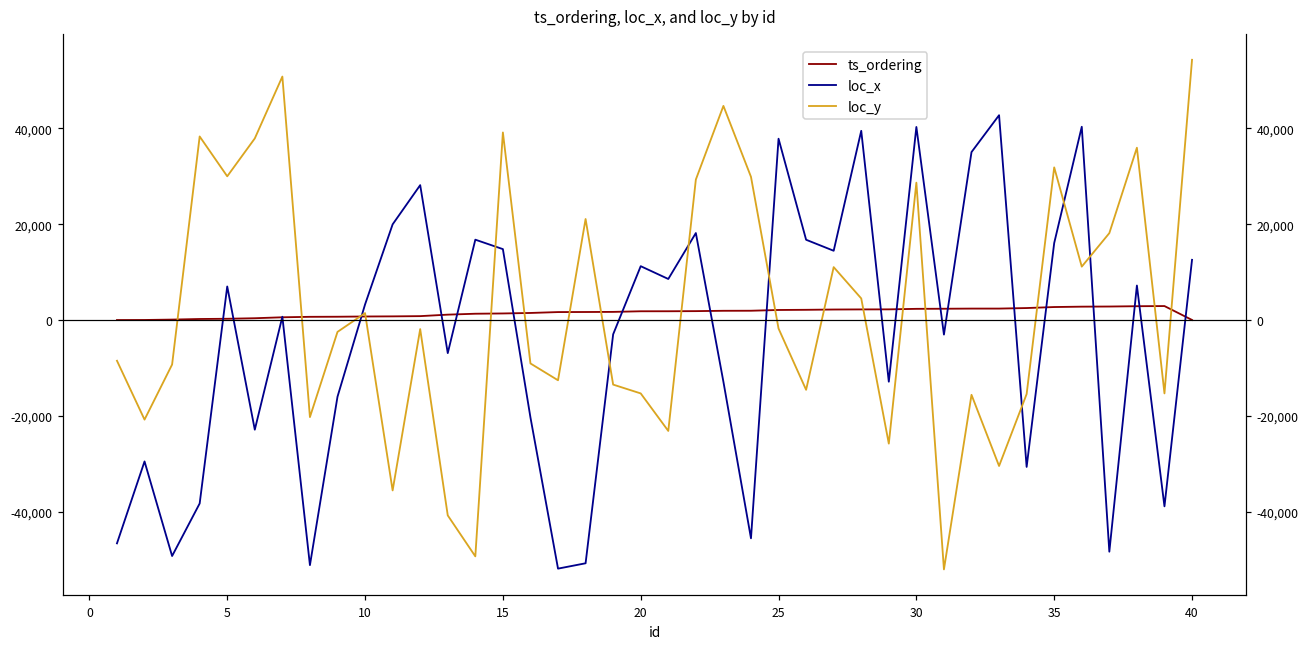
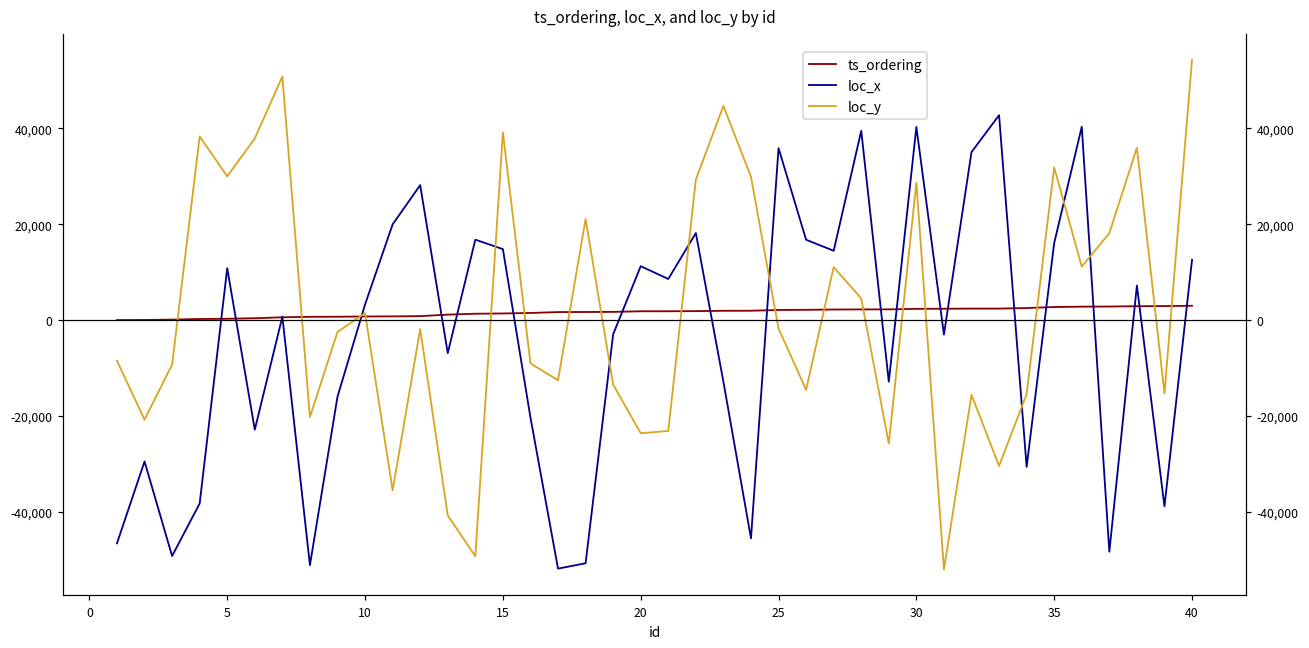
  {
    "ts_ordering": {
      "5": "0",
      "10": "1,000",
      "15": "1,000",
      "20": "2,000",
      "25": "2,000",
      "30": "2,000",
      "35": "3,000",
-     "40": "0"
+     "40": "3,000"
    },
    "loc_x": {
-     "5": "7,000",
+     "5": "11,000",
      "10": "3,000",
      "15": "15,000",
      "20": "11,000",
-     "25": "38,000",
+     "25": "36,000",
      "30": "40,000",
      "35": "16,000",
      "40": "13,000"
    },
    "loc_y": {
      "5": "30,000",
      "10": "1,000",
      "15": "39,000",
-     "20": "-15,000",
+     "20": "-24,000",
      "25": "-2,000",
      "30": "29,000",
      "35": "32,000",
      "40": "54,000"
    }
  }
